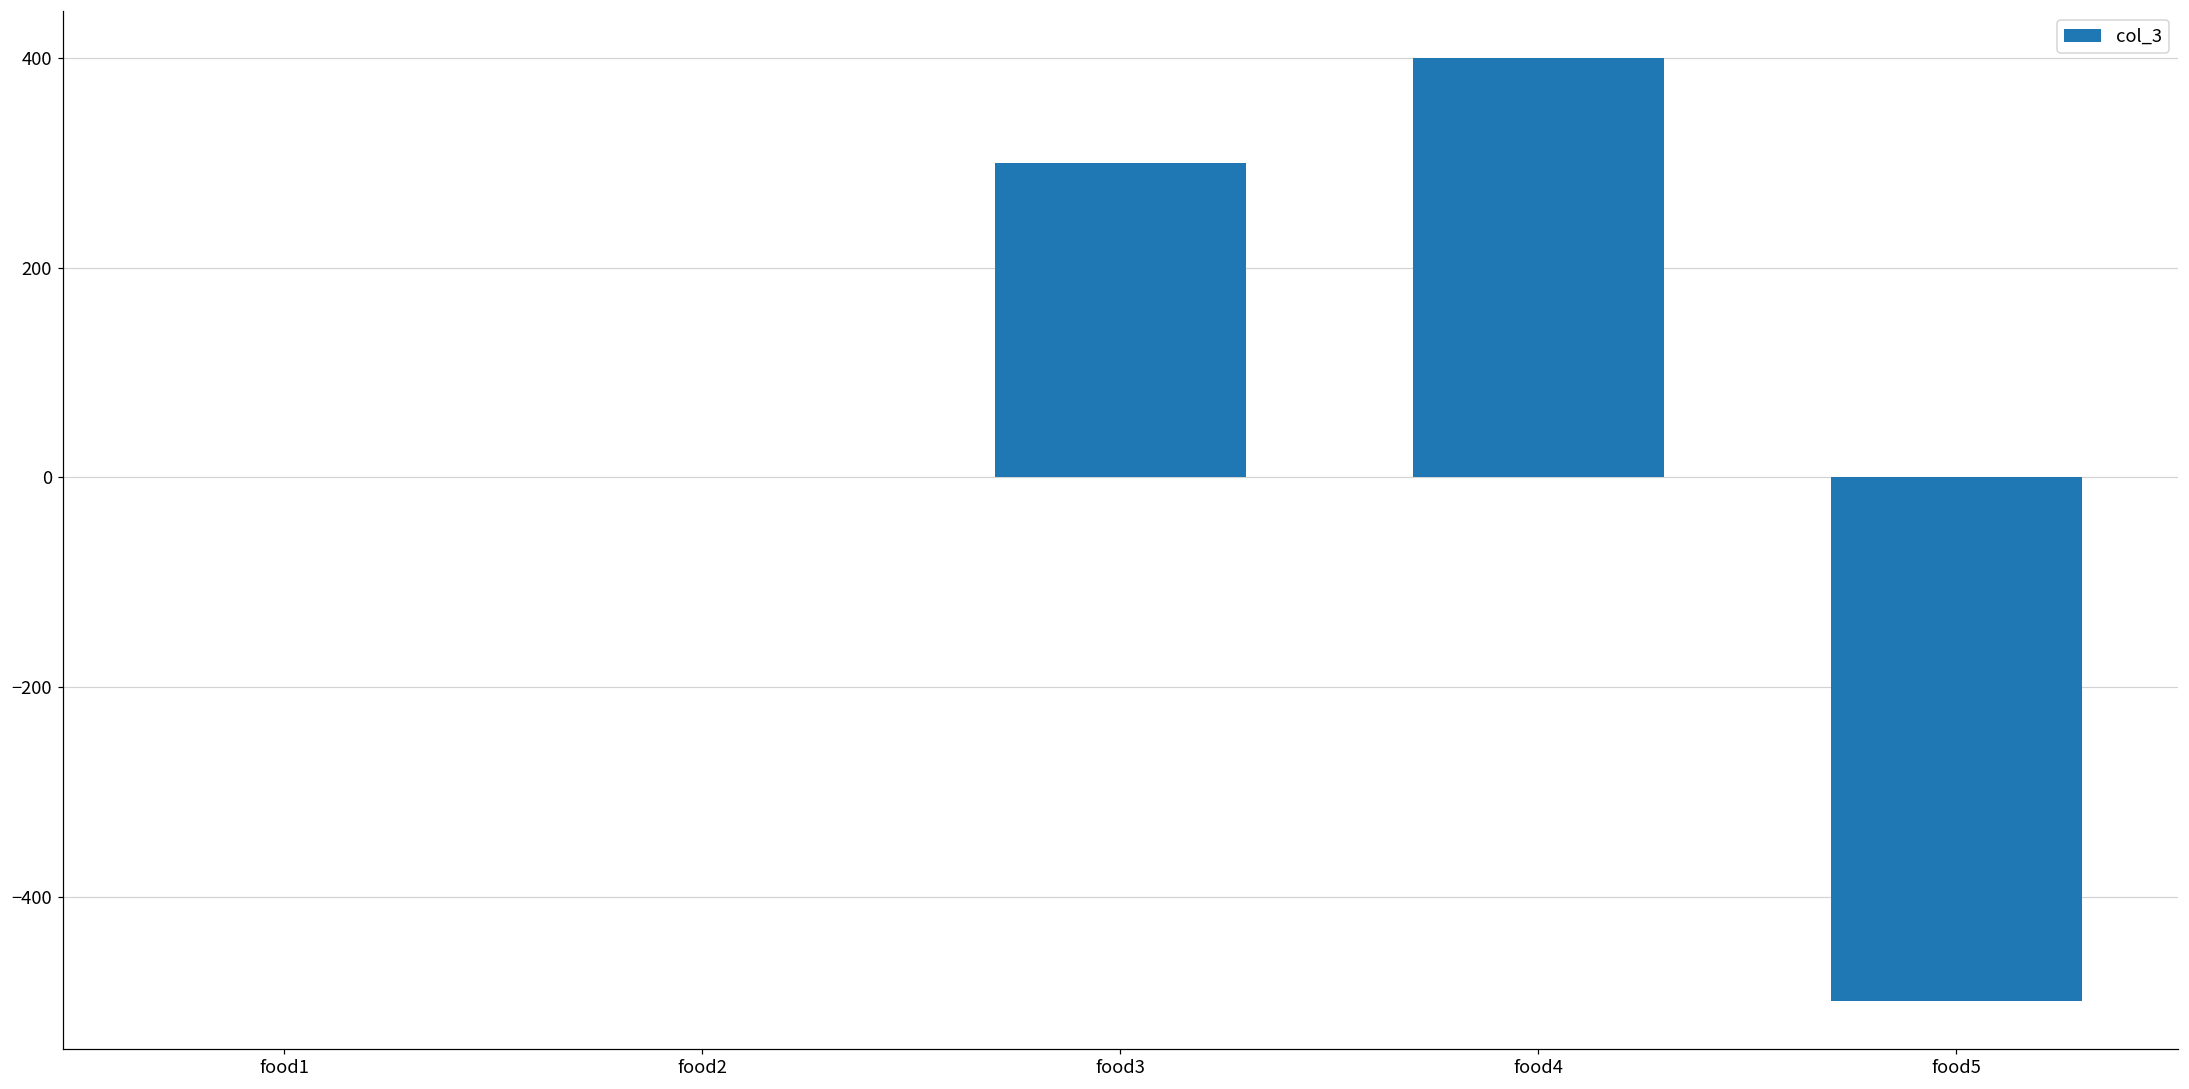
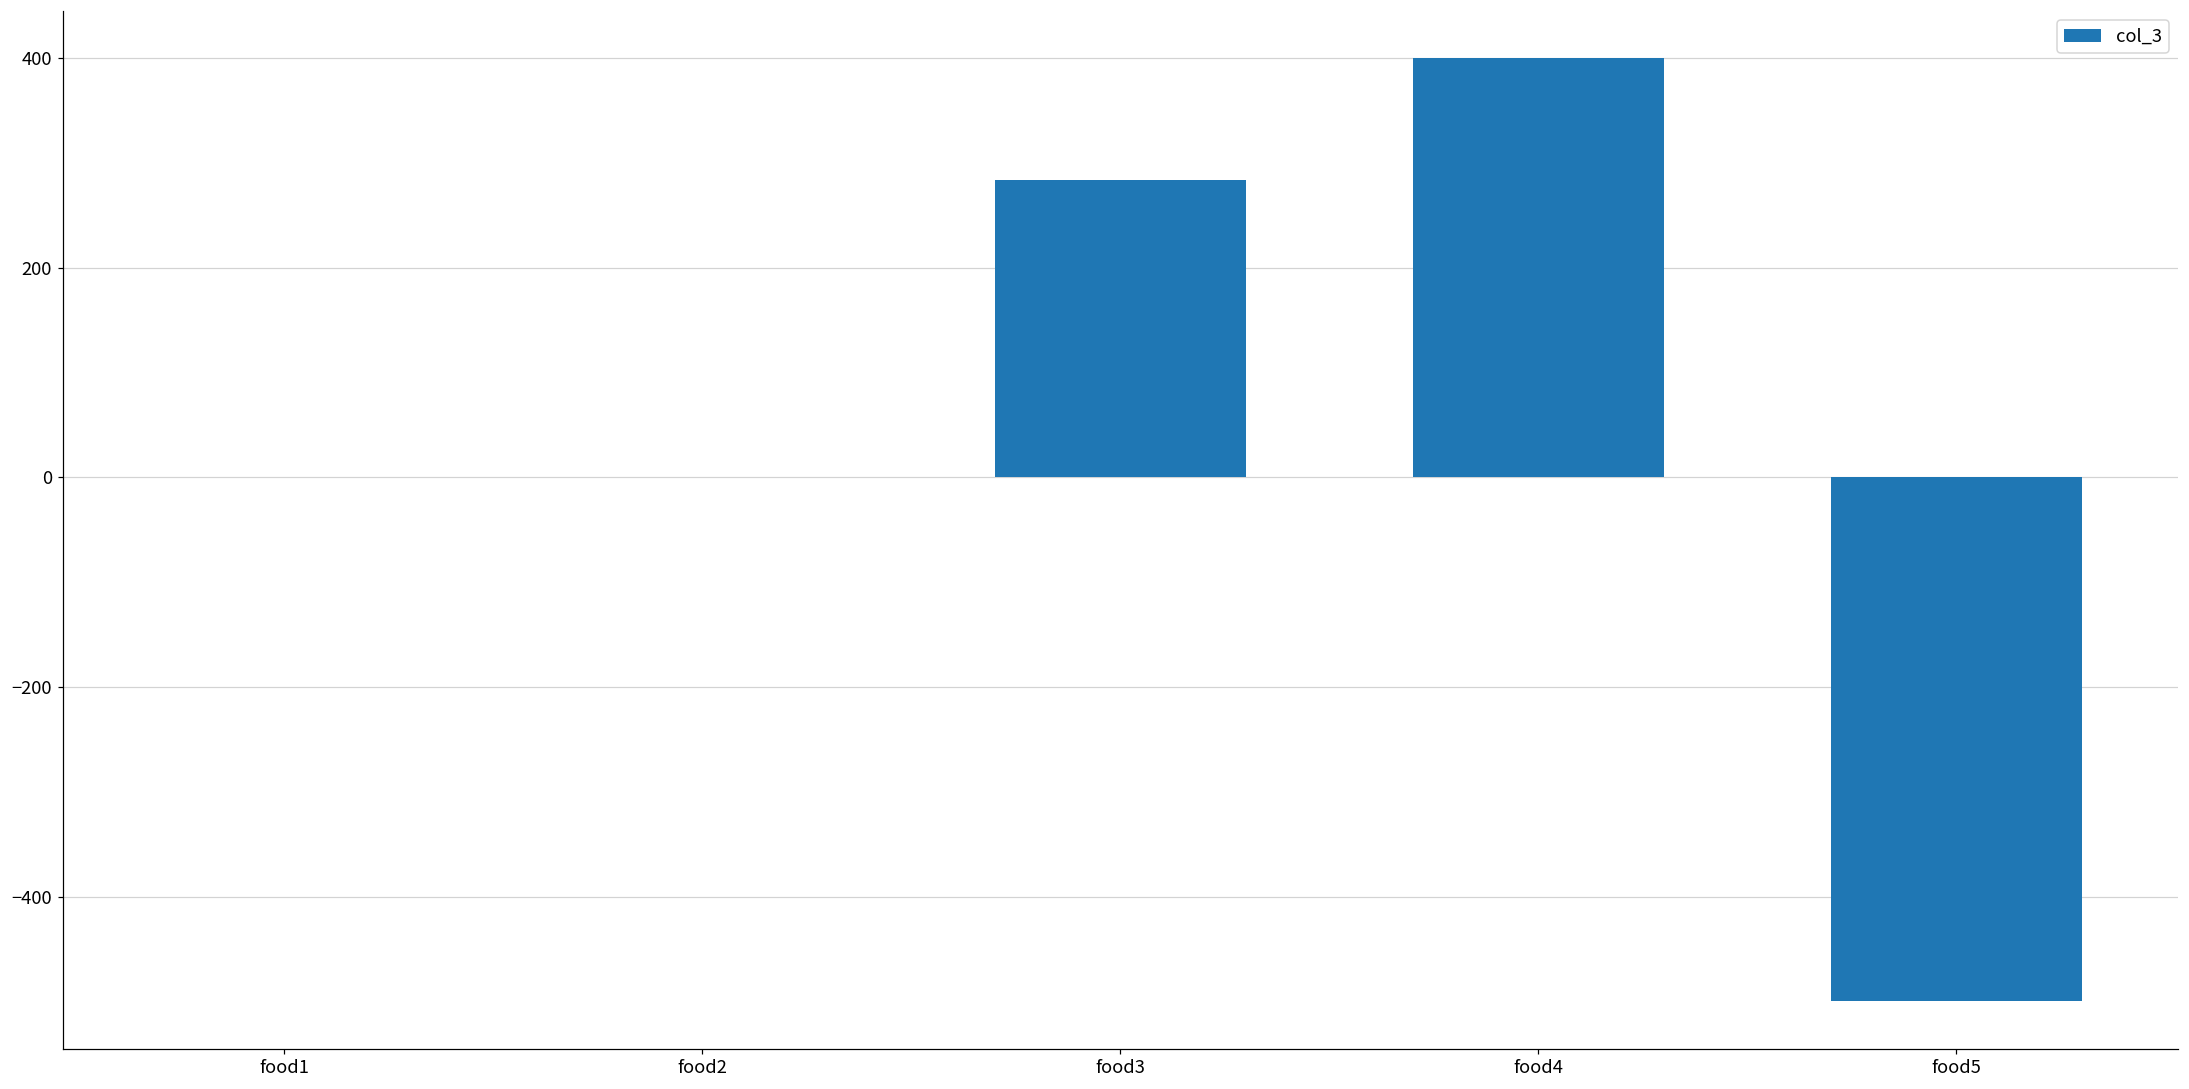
  {
    "food1": 0,
    "food2": 0,
-   "food3": 300,
+   "food3": 280,
    "food4": 400,
    "food5": -500
  }
